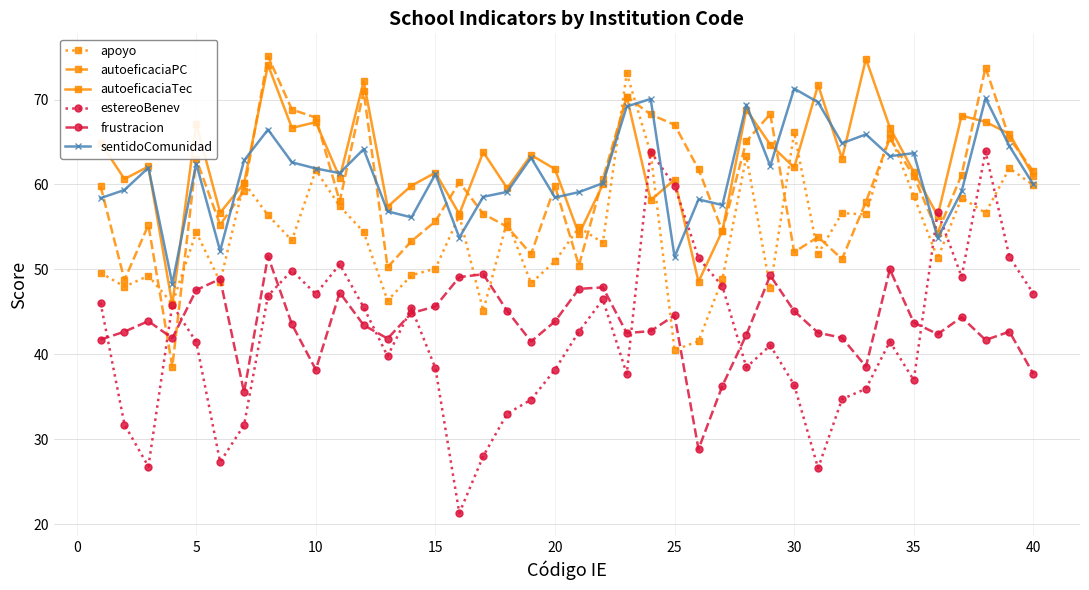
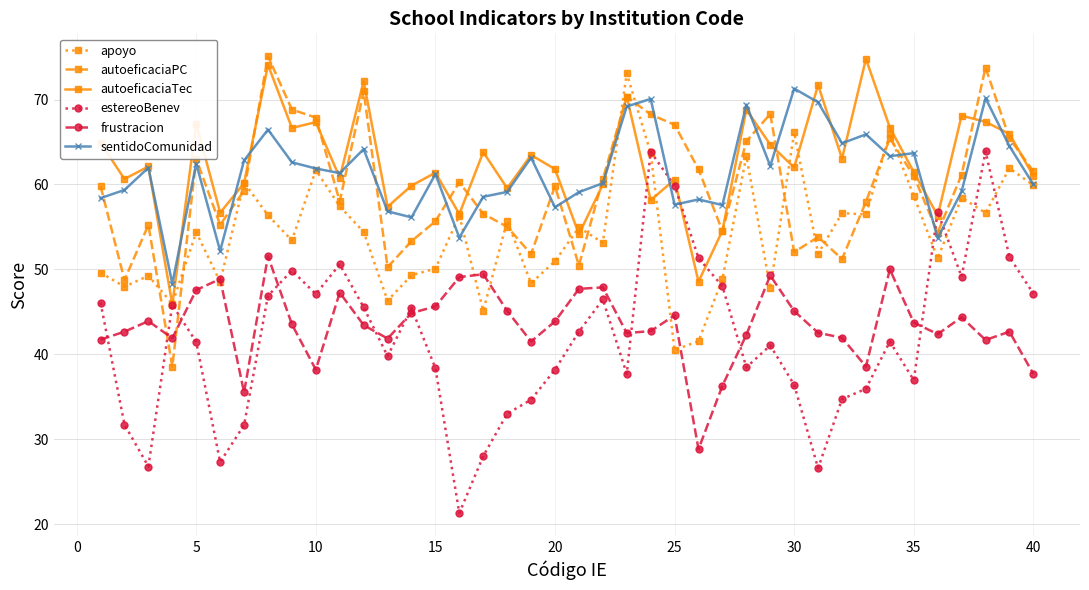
  {
    "sentidoComunidad": {
      "5": 62,
-     "20": 58,
-     "25": 51,
+     "20": 57,
+     "25": 58,
      "30": 71,
      "35": 64
    }
  }
